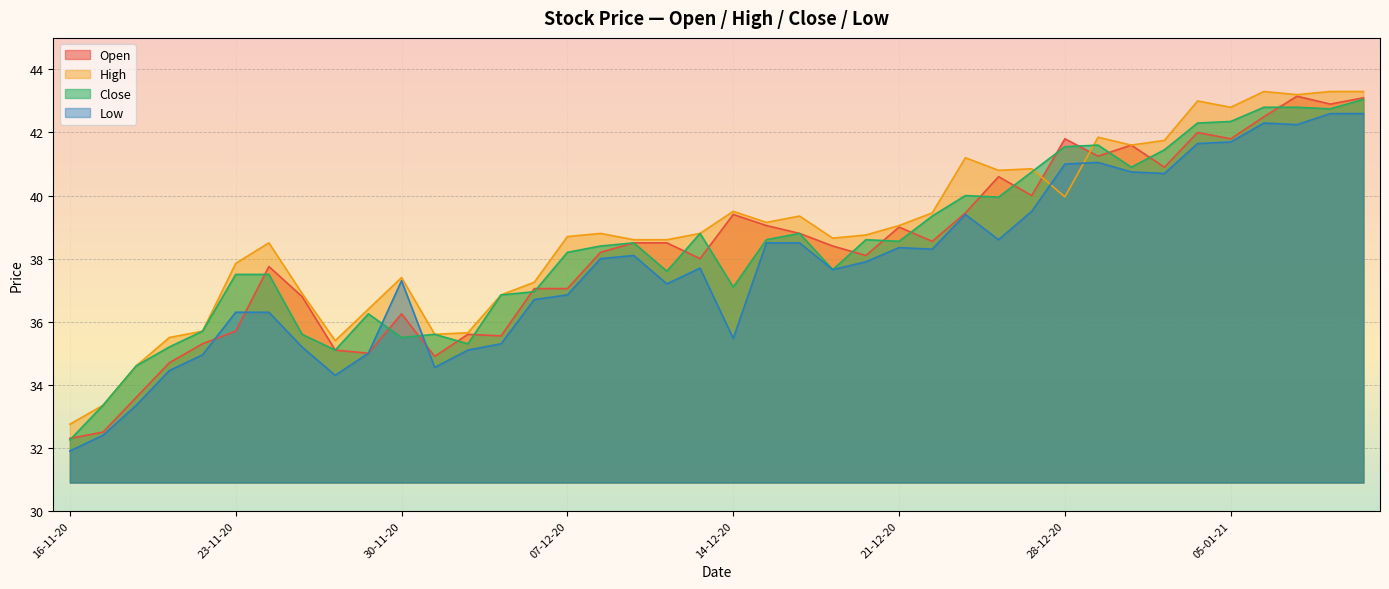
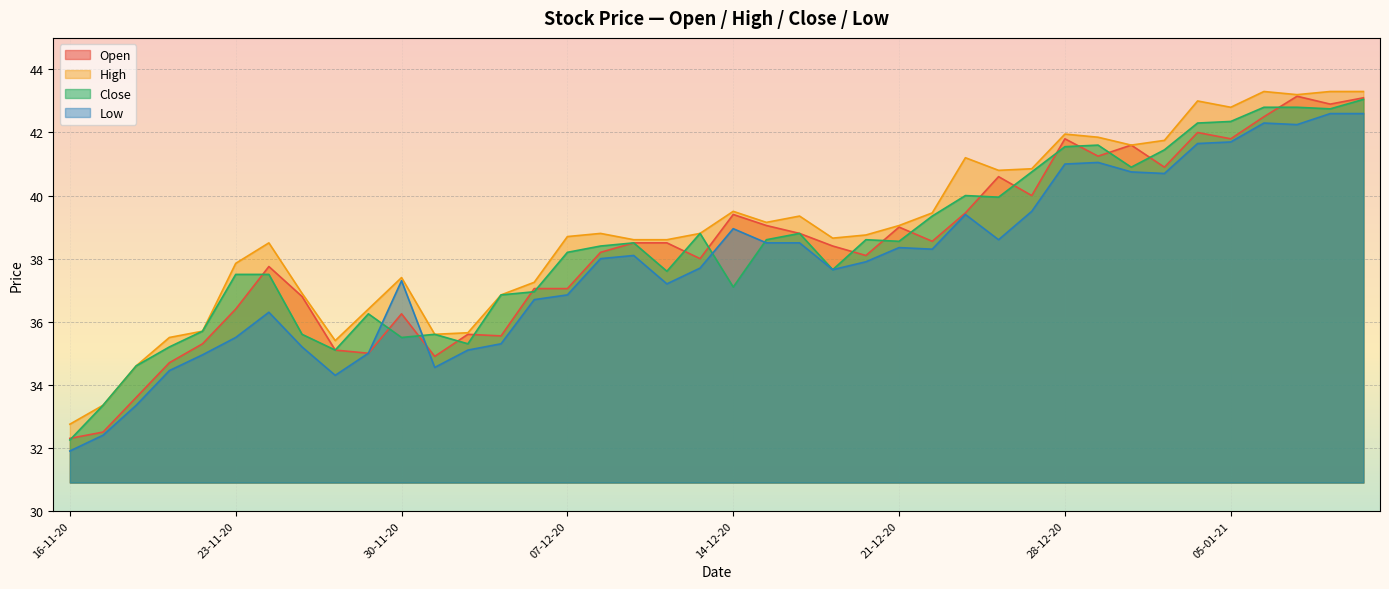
  {
    "Open": {
-     "23-11-20": 35.7,
+     "23-11-20": 36.4,
      "30-11-20": 36.3,
      "07-12-20": 37.1,
      "14-12-20": 39.4,
      "28-12-20": 41.8,
      "05-01-21": 41.8
    },
    "High": {
      "16-11-20": 32.8,
      "23-11-20": 37.9,
      "30-11-20": 37.4,
      "07-12-20": 38.7,
      "14-12-20": 39.5,
-     "28-12-20": 40.0,
+     "28-12-20": 42.0,
      "05-01-21": 42.8
    },
    "Close": {
      "23-11-20": 37.5,
      "30-11-20": 35.5,
      "07-12-20": 38.2,
      "14-12-20": 37.1,
      "21-12-20": 38.6,
      "28-12-20": 41.6,
      "05-01-21": 42.4
    },
    "Low": {
      "16-11-20": 31.9,
-     "23-11-20": 36.3,
+     "23-11-20": 35.5,
      "30-11-20": 37.3,
      "07-12-20": 36.9,
-     "14-12-20": 35.5,
+     "14-12-20": 39.0,
      "21-12-20": 38.4,
      "28-12-20": 41.0,
      "05-01-21": 41.7
    }
  }
